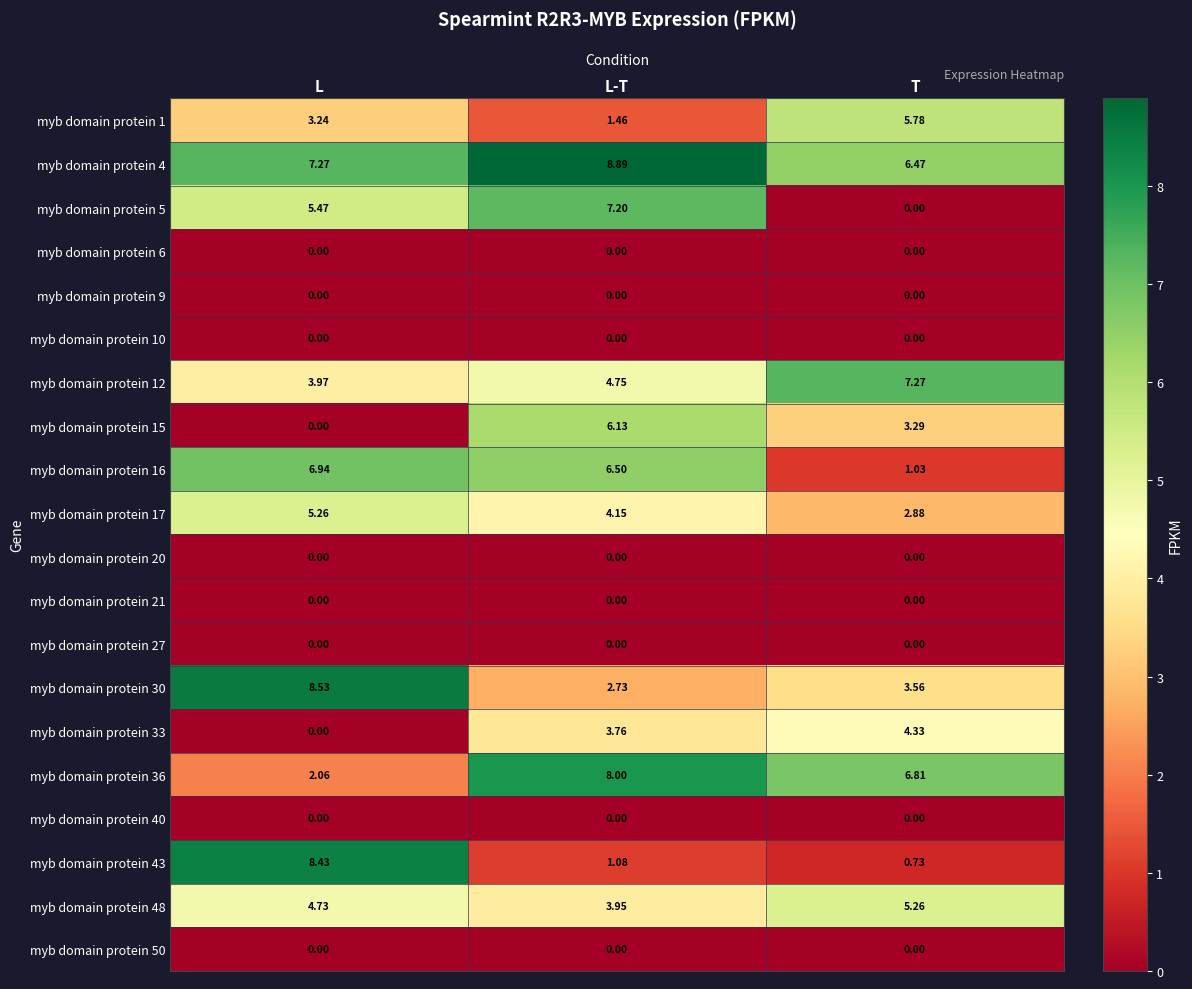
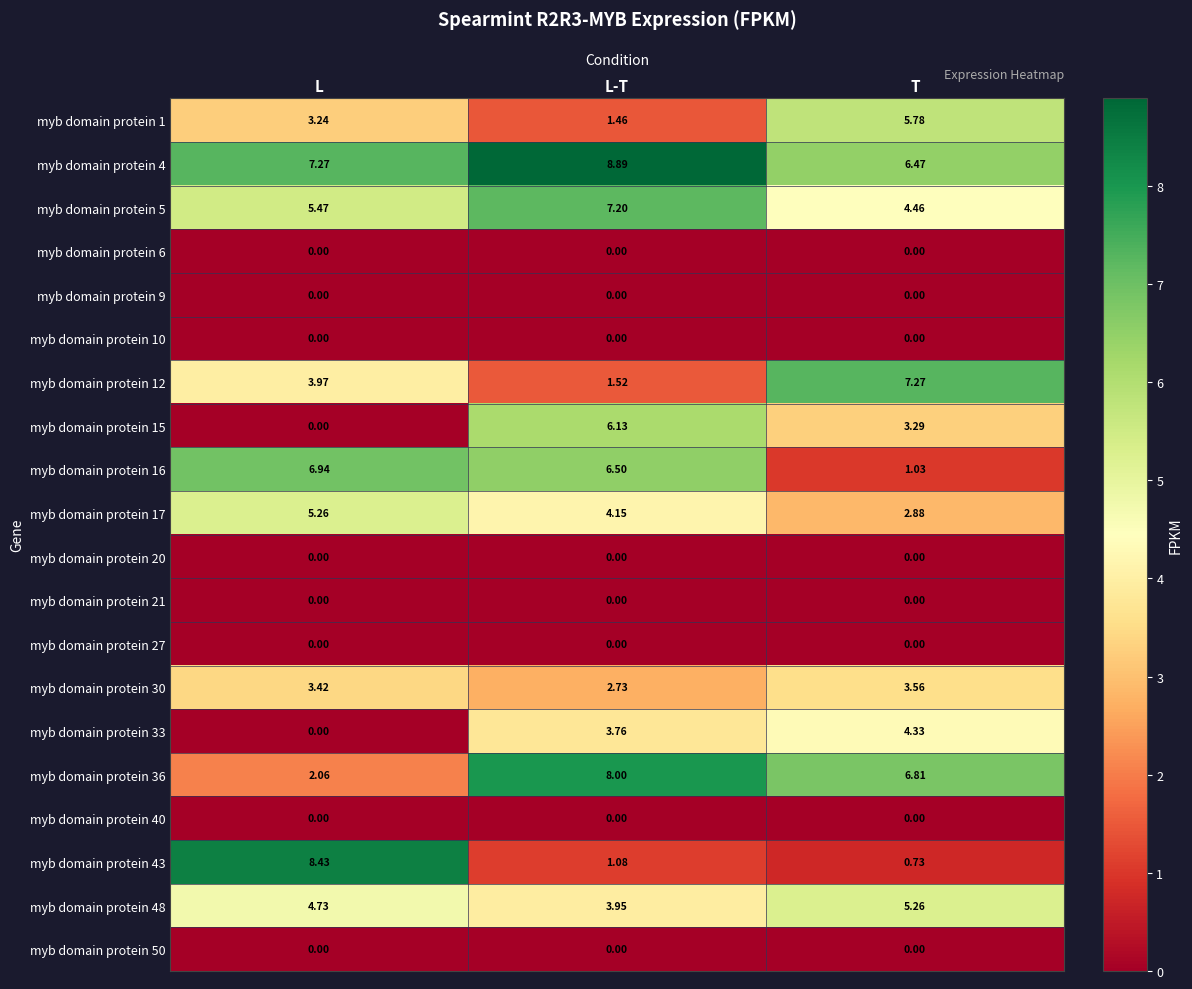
  {
    "myb domain protein 1": {
      "L": 3.24,
      "L-T": 1.46,
      "T": 5.78
    },
    "myb domain protein 4": {
      "L": 7.27,
      "L-T": 8.89,
      "T": 6.47
    },
    "myb domain protein 5": {
      "L": 5.47,
      "L-T": 7.20,
-     "T": 0.00
+     "T": 4.46
    },
    "myb domain protein 6": {
      "L": 0.00,
      "L-T": 0.00,
      "T": 0.00
    },
    "myb domain protein 9": {
      "L": 0.00,
      "L-T": 0.00,
      "T": 0.00
    },
    "myb domain protein 10": {
      "L": 0.00,
      "L-T": 0.00,
      "T": 0.00
    },
    "myb domain protein 12": {
      "L": 3.97,
-     "L-T": 4.75,
+     "L-T": 1.52,
      "T": 7.27
    },
    "myb domain protein 15": {
      "L": 0.00,
      "L-T": 6.13,
      "T": 3.29
    },
    "myb domain protein 16": {
      "L": 6.94,
      "L-T": 6.50,
      "T": 1.03
    },
    "myb domain protein 17": {
      "L": 5.26,
      "L-T": 4.15,
      "T": 2.88
    },
    "myb domain protein 20": {
      "L": 0.00,
      "L-T": 0.00,
      "T": 0.00
    },
    "myb domain protein 21": {
      "L": 0.00,
      "L-T": 0.00,
      "T": 0.00
    },
    "myb domain protein 27": {
      "L": 0.00,
      "L-T": 0.00,
      "T": 0.00
    },
    "myb domain protein 30": {
-     "L": 8.53,
+     "L": 3.42,
      "L-T": 2.73,
      "T": 3.56
    },
    "myb domain protein 33": {
      "L": 0.00,
      "L-T": 3.76,
      "T": 4.33
    },
    "myb domain protein 36": {
      "L": 2.06,
      "L-T": 8.00,
      "T": 6.81
    },
    "myb domain protein 40": {
      "L": 0.00,
      "L-T": 0.00,
      "T": 0.00
    },
    "myb domain protein 43": {
      "L": 8.43,
      "L-T": 1.08,
      "T": 0.73
    },
    "myb domain protein 48": {
      "L": 4.73,
      "L-T": 3.95,
      "T": 5.26
    },
    "myb domain protein 50": {
      "L": 0.00,
      "L-T": 0.00,
      "T": 0.00
    }
  }
